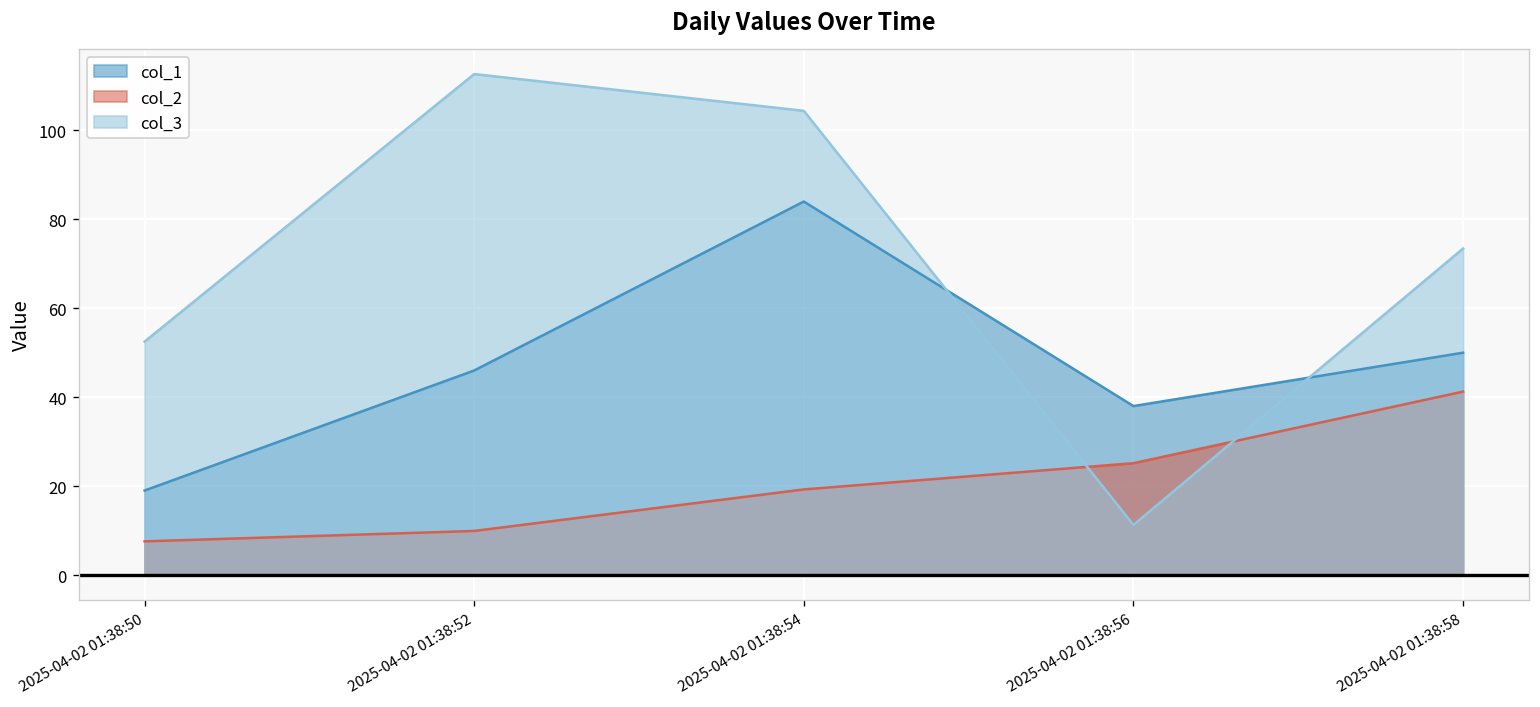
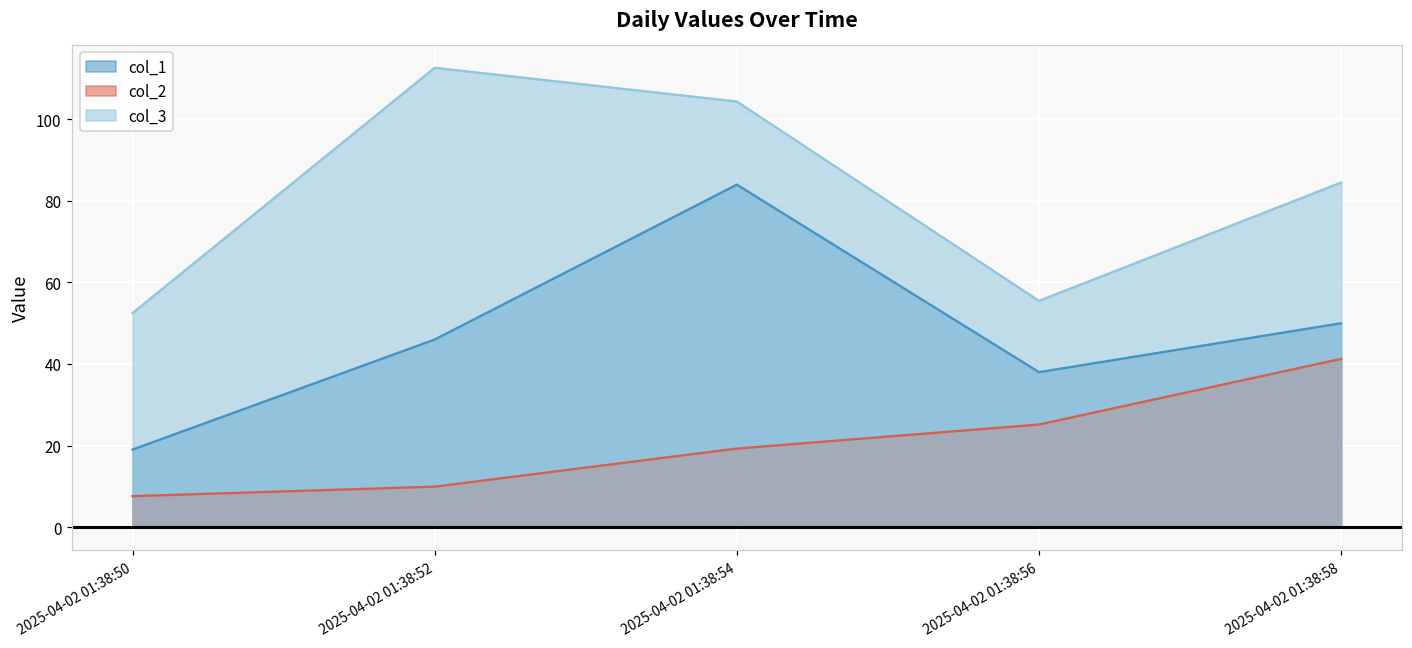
  {
    "col_1": {
      "2025-04-02 01:38:50": 19,
      "2025-04-02 01:38:52": 46,
      "2025-04-02 01:38:54": 84,
      "2025-04-02 01:38:56": 38,
      "2025-04-02 01:38:58": 50
    },
    "col_2": {
      "2025-04-02 01:38:50": 8,
      "2025-04-02 01:38:52": 10,
      "2025-04-02 01:38:54": 19,
      "2025-04-02 01:38:56": 25,
      "2025-04-02 01:38:58": 41
    },
    "col_3": {
      "2025-04-02 01:38:50": 52,
      "2025-04-02 01:38:52": 113,
      "2025-04-02 01:38:54": 104,
-     "2025-04-02 01:38:56": 11,
-     "2025-04-02 01:38:58": 73
+     "2025-04-02 01:38:56": 55,
+     "2025-04-02 01:38:58": 85
    }
  }
